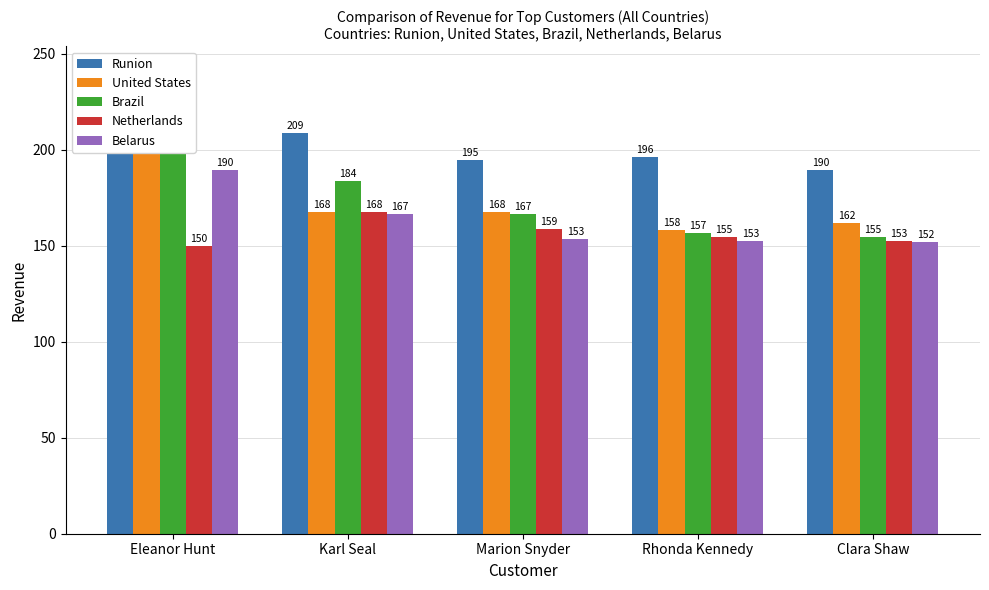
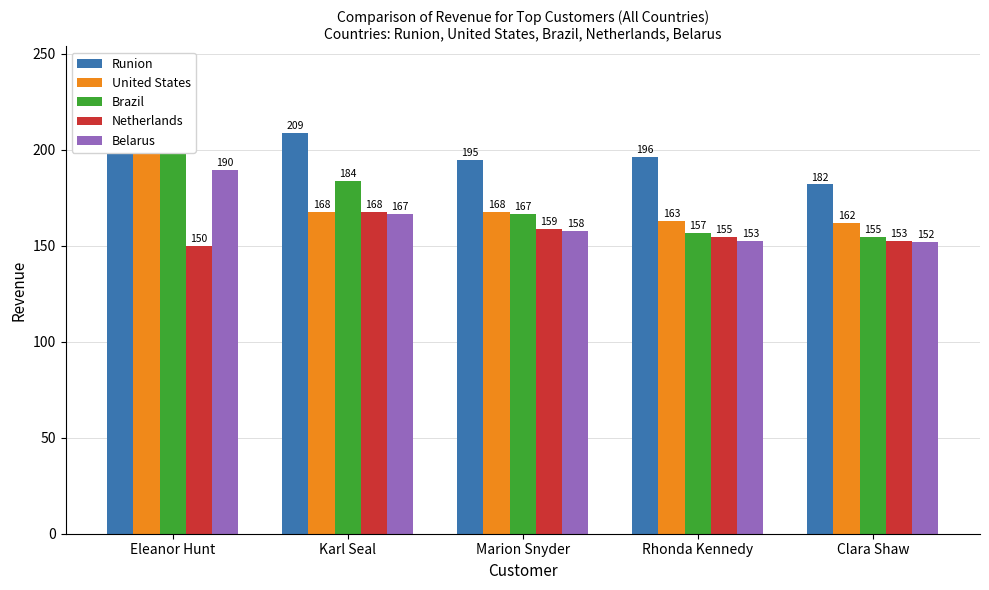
  {
    "Runion": {
      "Karl Seal": 209,
      "Marion Snyder": 195,
      "Rhonda Kennedy": 196,
-     "Clara Shaw": 190
+     "Clara Shaw": 182
    },
    "United States": {
      "Karl Seal": 168,
      "Marion Snyder": 168,
-     "Rhonda Kennedy": 158,
+     "Rhonda Kennedy": 163,
      "Clara Shaw": 162
    },
    "Brazil": {
      "Karl Seal": 184,
      "Marion Snyder": 167,
      "Rhonda Kennedy": 157,
      "Clara Shaw": 155
    },
    "Netherlands": {
      "Eleanor Hunt": 150,
      "Karl Seal": 168,
      "Marion Snyder": 159,
      "Rhonda Kennedy": 155,
      "Clara Shaw": 153
    },
    "Belarus": {
      "Eleanor Hunt": 190,
      "Karl Seal": 167,
-     "Marion Snyder": 153,
+     "Marion Snyder": 158,
      "Rhonda Kennedy": 153,
      "Clara Shaw": 152
    }
  }
